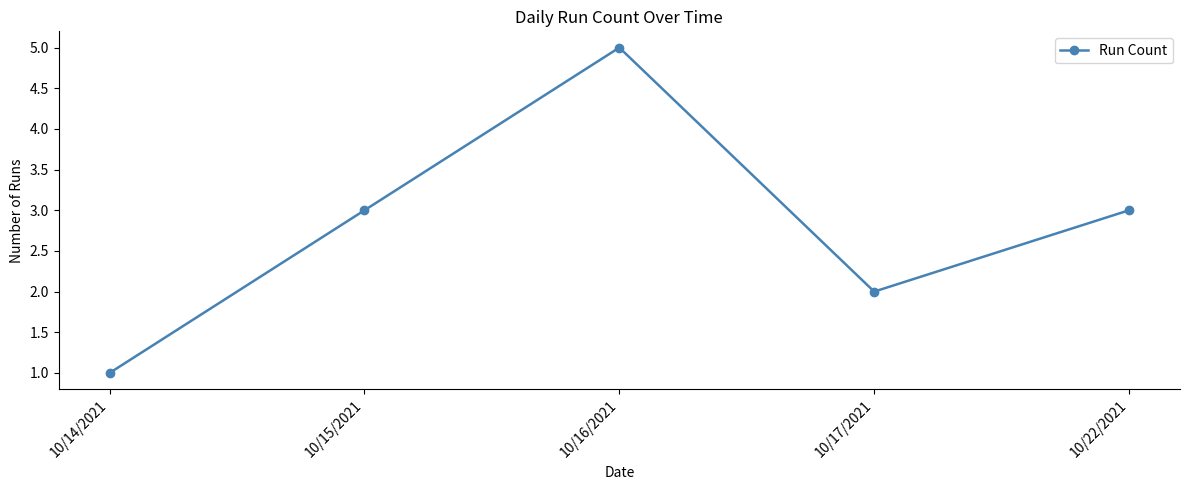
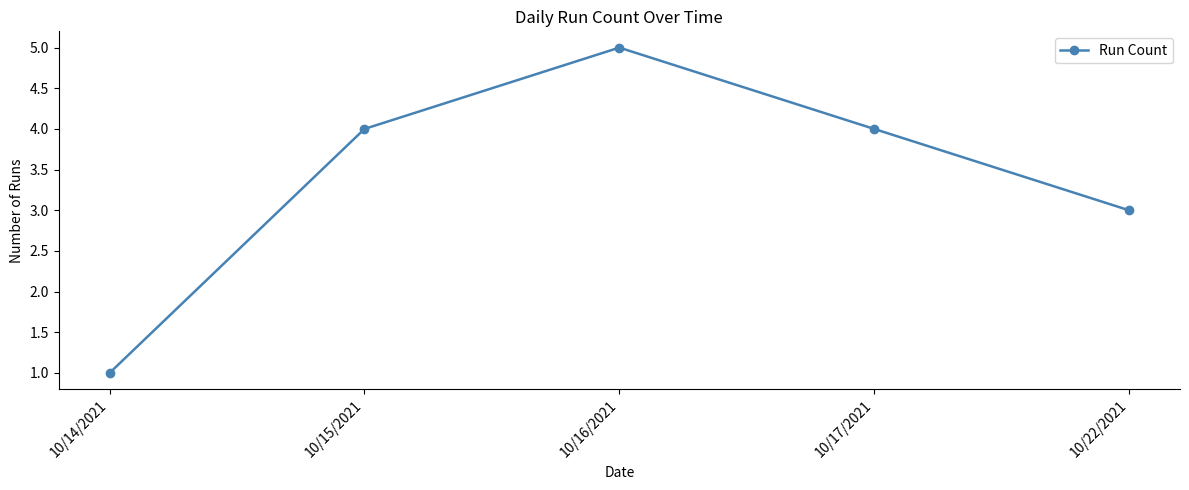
  {
    "10/14/2021": 1,
-   "10/15/2021": 3,
+   "10/15/2021": 4,
    "10/16/2021": 5,
-   "10/17/2021": 2,
+   "10/17/2021": 4,
    "10/22/2021": 3
  }
